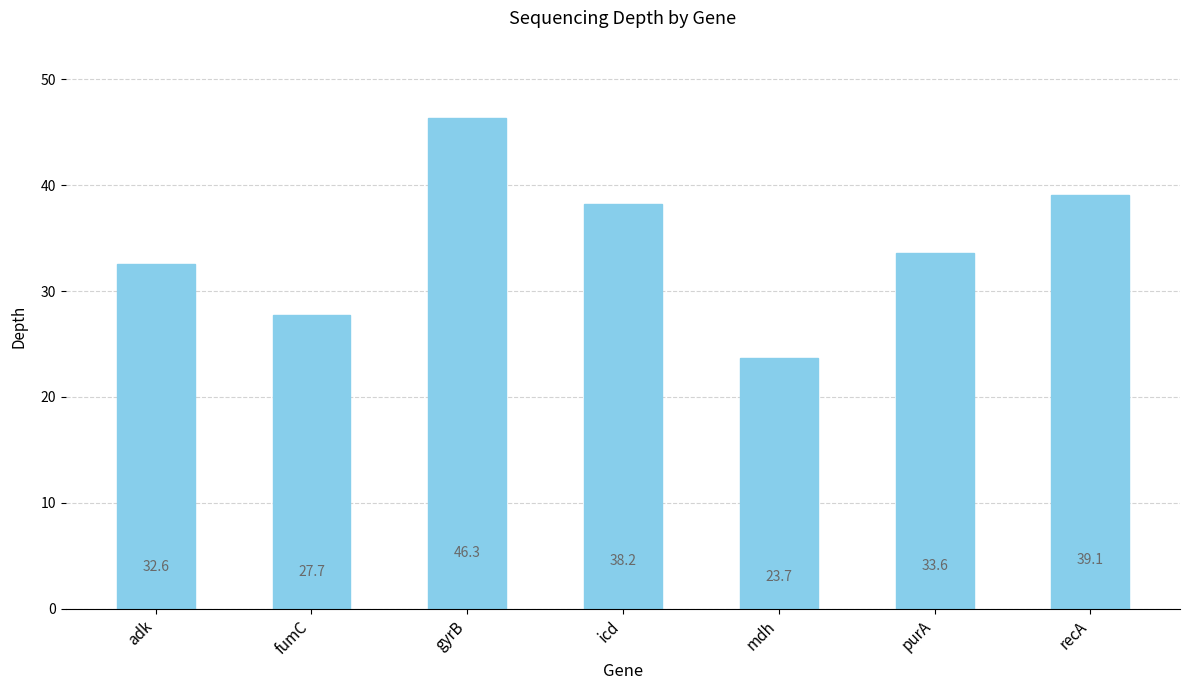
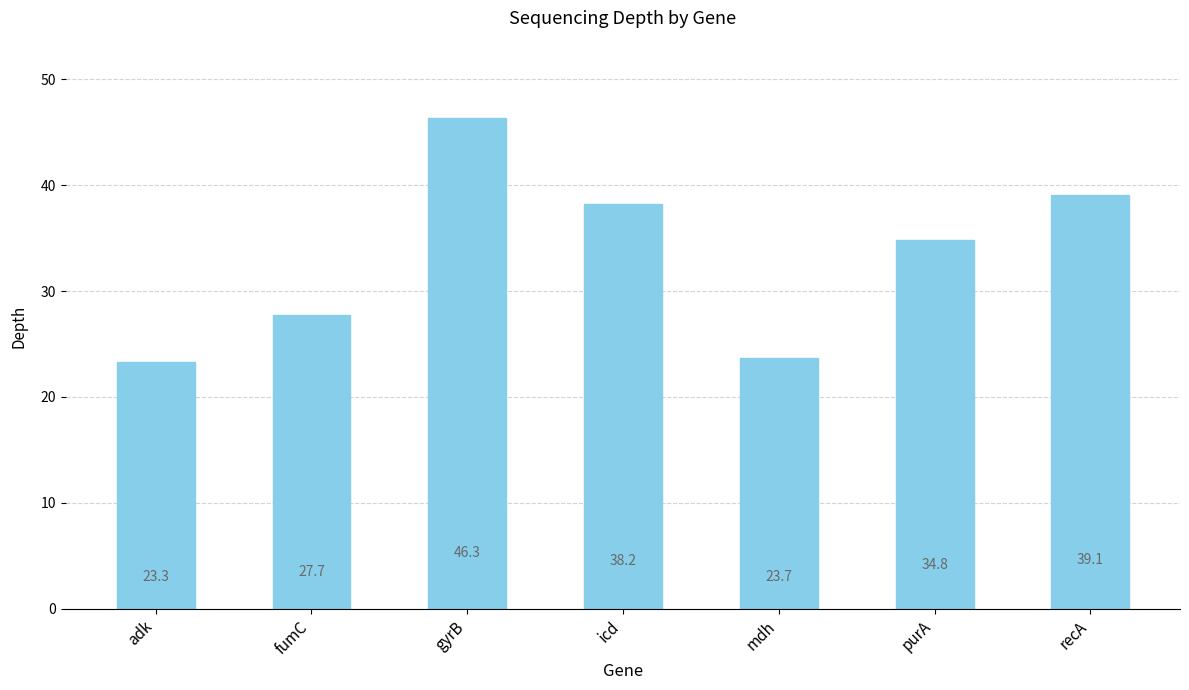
  {
-   "adk": 32.6,
+   "adk": 23.3,
    "fumC": 27.7,
    "gyrB": 46.3,
    "icd": 38.2,
    "mdh": 23.7,
-   "purA": 33.6,
+   "purA": 34.8,
    "recA": 39.1
  }
